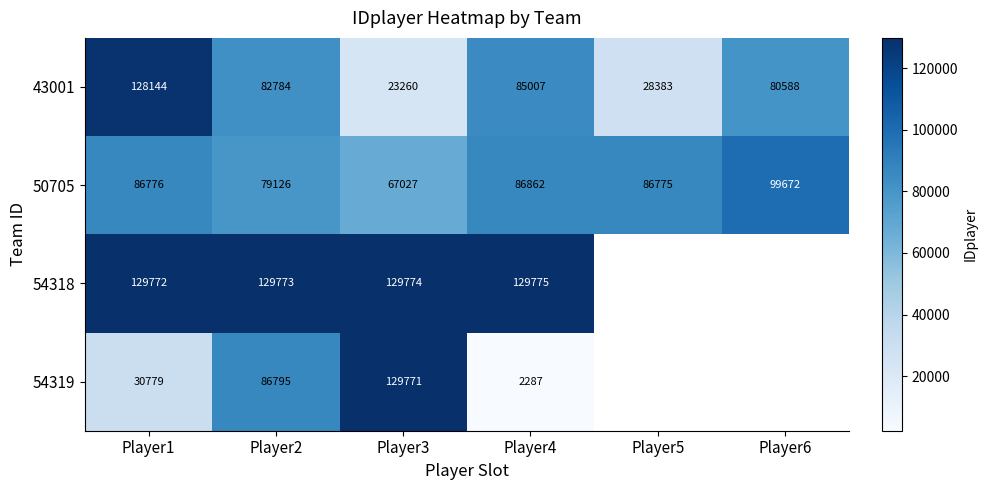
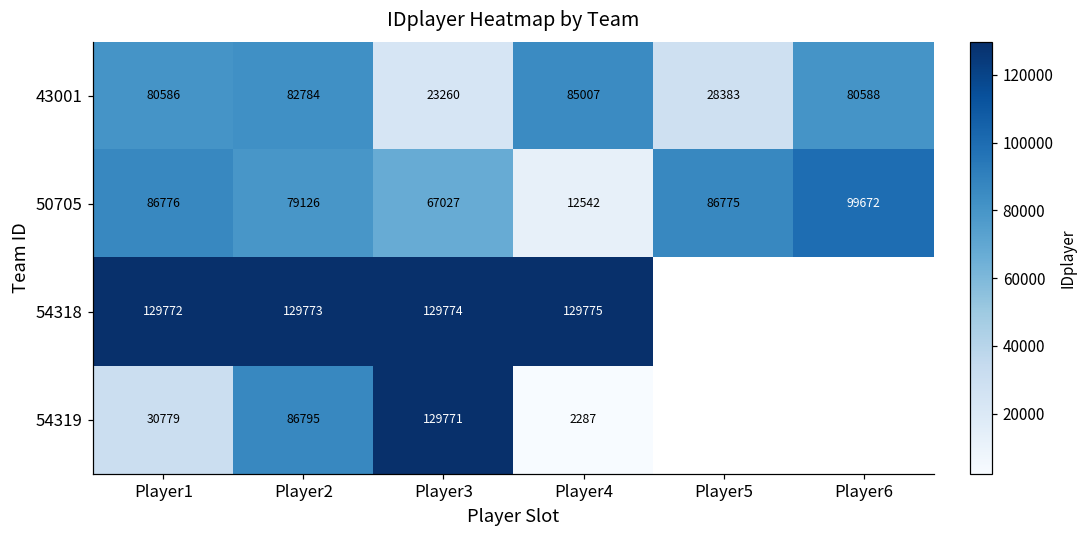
  {
    "43001": {
-     "Player1": 128144,
+     "Player1": 80586,
      "Player2": 82784,
      "Player3": 23260,
      "Player4": 85007,
      "Player5": 28383,
      "Player6": 80588
    },
    "50705": {
      "Player1": 86776,
      "Player2": 79126,
      "Player3": 67027,
-     "Player4": 86862,
+     "Player4": 12542,
      "Player5": 86775,
      "Player6": 99672
    },
    "54318": {
      "Player1": 129772,
      "Player2": 129773,
      "Player3": 129774,
      "Player4": 129775
    },
    "54319": {
      "Player1": 30779,
      "Player2": 86795,
      "Player3": 129771,
      "Player4": 2287
    }
  }
